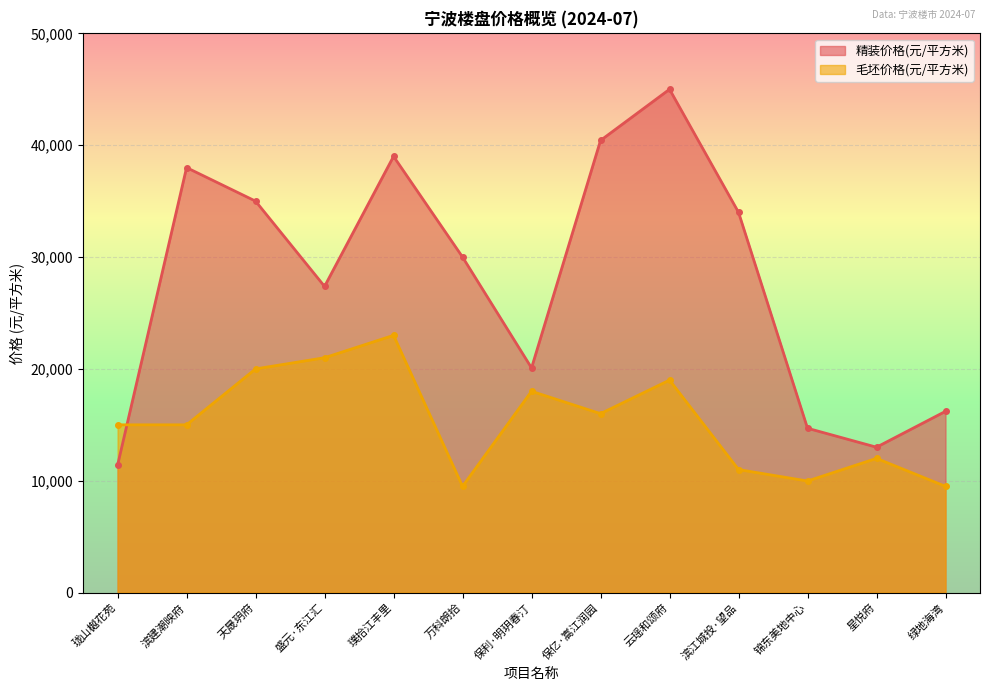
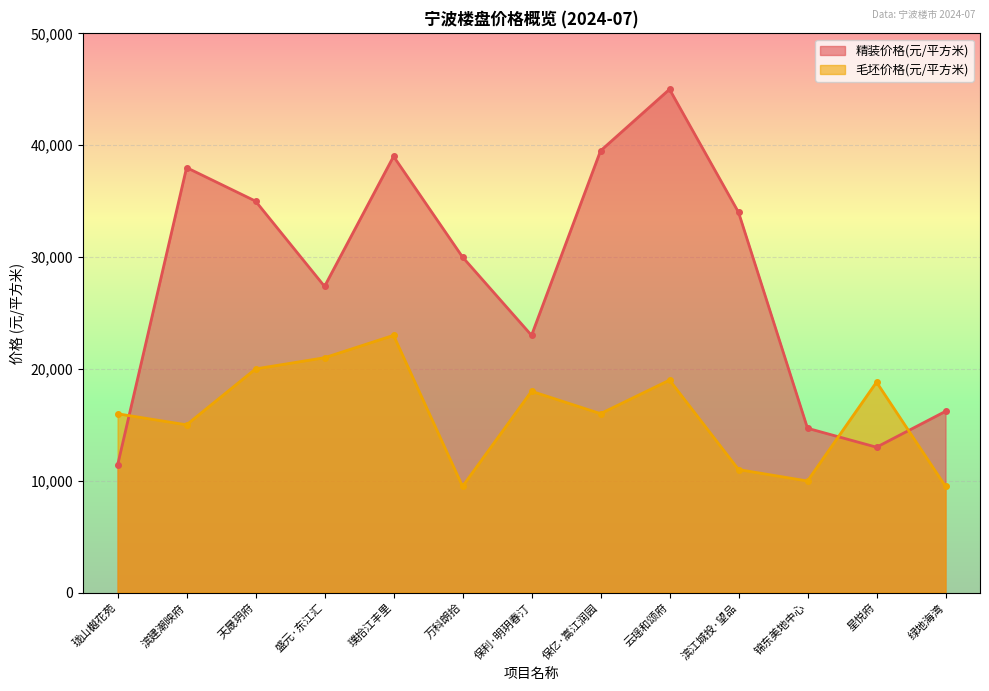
  {
    "精装价格(元/平方米)": {
      "珑山樾花苑": "11,400",
      "滨建潮映府": "38,000",
      "天晟玥府": "35,000",
      "盛元·东江汇": "27,400",
      "璞拾江丰里": "39,000",
      "万科朗拾": "30,000",
-     "保利·明玥春汀": "20,100",
-     "保亿·嵩江润园": "40,400",
+     "保利·明玥春汀": "23,000",
+     "保亿·嵩江润园": "39,500",
      "云瑶和颂府": "45,000",
      "滨江城投·望品": "34,000",
      "锦东美地中心": "14,700",
      "星悦府": "13,000",
      "绿地海湾": "16,200"
    },
    "毛坯价格(元/平方米)": {
-     "珑山樾花苑": "15,000",
+     "珑山樾花苑": "16,000",
      "滨建潮映府": "15,000",
      "天晟玥府": "20,000",
      "盛元·东江汇": "21,000",
      "璞拾江丰里": "23,000",
      "万科朗拾": "9,500",
      "保利·明玥春汀": "18,000",
      "保亿·嵩江润园": "16,000",
      "云瑶和颂府": "19,000",
      "滨江城投·望品": "11,000",
      "锦东美地中心": "10,000",
-     "星悦府": "12,000",
+     "星悦府": "18,800",
      "绿地海湾": "9,500"
    }
  }
